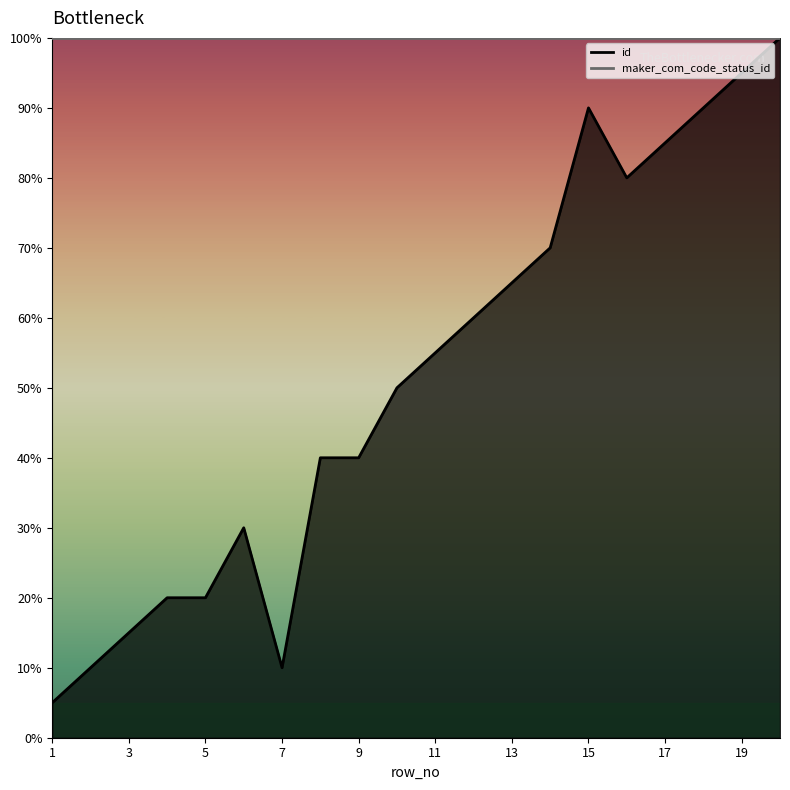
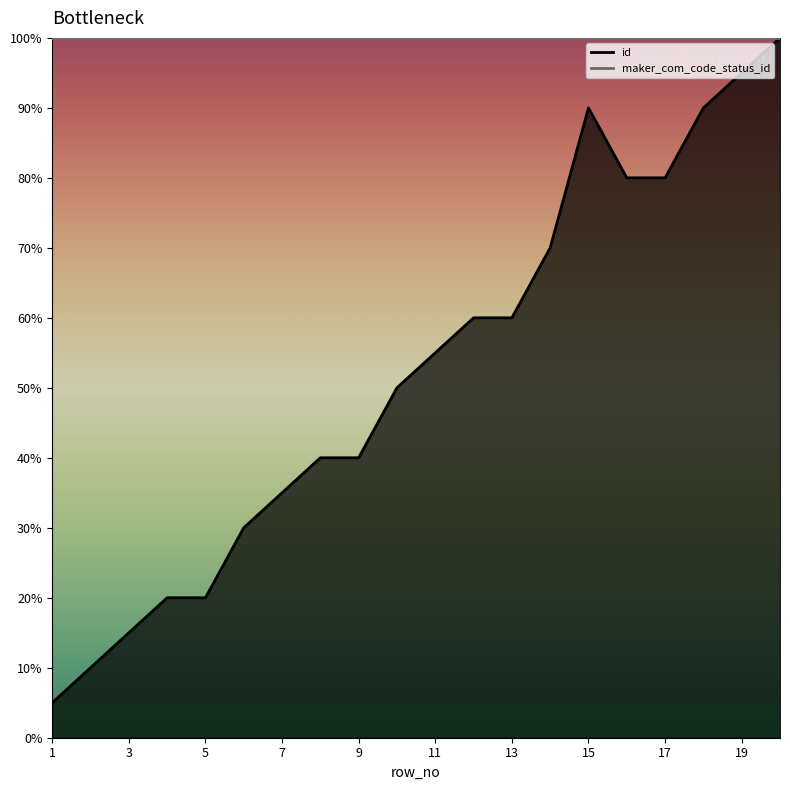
  {
    "id": {
      "3": "15%",
      "5": "20%",
-     "7": "10%",
+     "7": "35%",
      "9": "40%",
      "11": "55%",
-     "13": "65%",
+     "13": "60%",
      "15": "90%",
-     "17": "85%"
+     "17": "80%"
    },
    "maker_com_code_status_id": {
      "1": "100%",
      "3": "100%",
      "5": "100%",
      "7": "100%",
      "9": "100%",
      "11": "100%",
      "13": "100%",
      "15": "100%",
      "17": "100%",
      "19": "100%"
    }
  }
